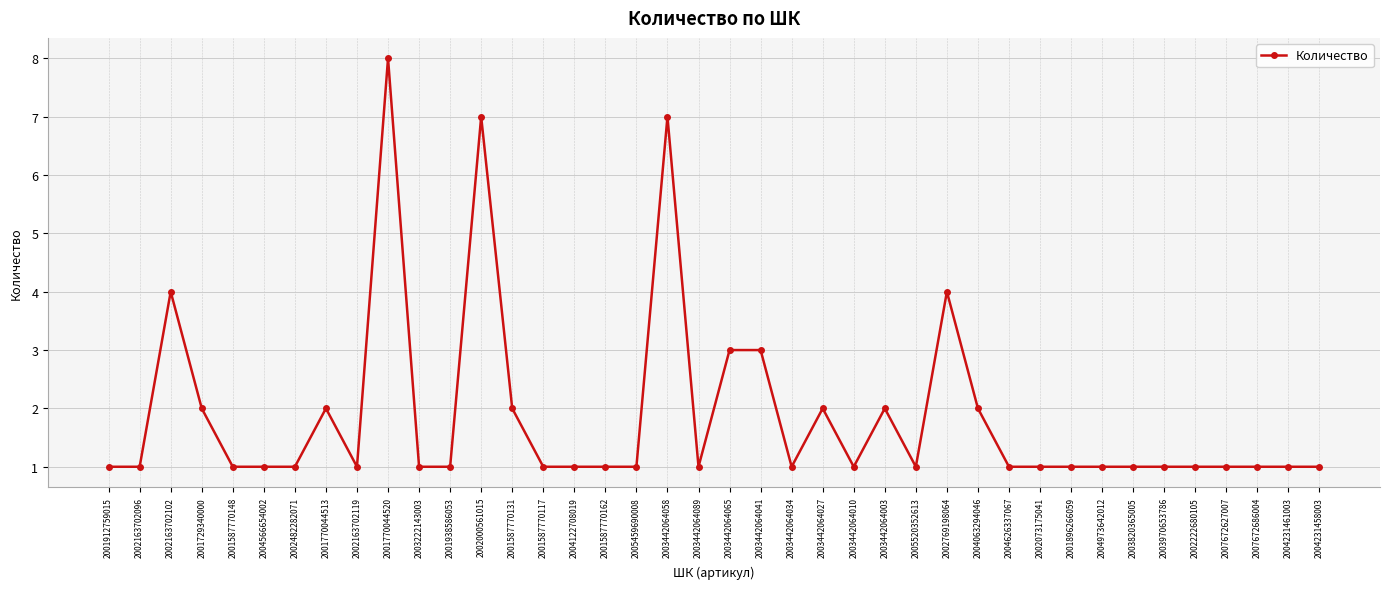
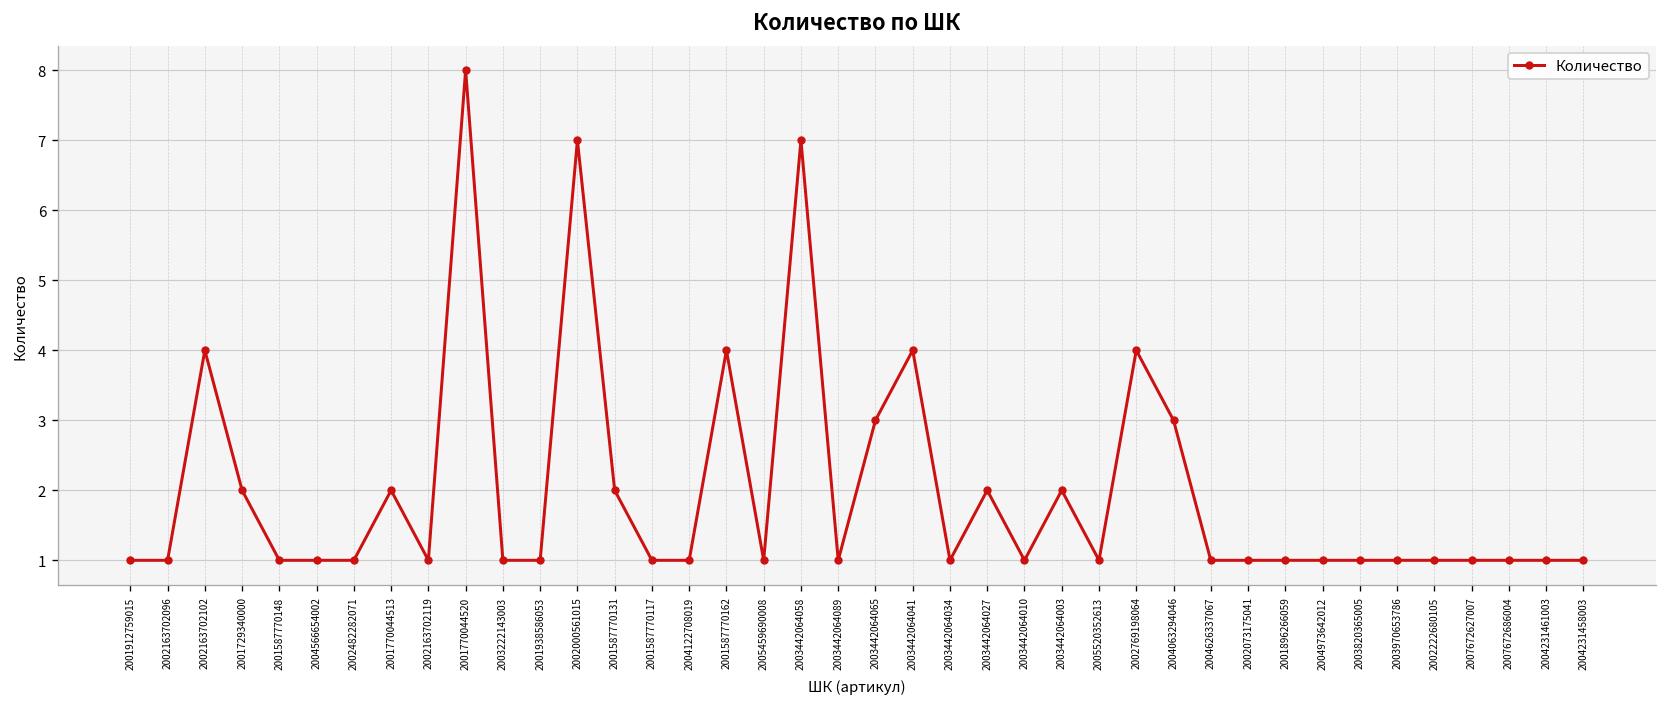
  {
    "2001912759015": 1,
    "2002163702096": 1,
    "2002163702102": 4,
    "2001729340000": 2,
    "2001587770148": 1,
    "2004566654002": 1,
    "2002482282071": 1,
    "2001770044513": 2,
    "2002163702119": 1,
    "2001770044520": 8,
    "2003222143003": 1,
    "2001938586053": 1,
    "2002000561015": 7,
    "2001587770131": 2,
    "2001587770117": 1,
    "2004122708019": 1,
-   "2001587770162": 1,
+   "2001587770162": 4,
    "2005459690008": 1,
    "2003442064058": 7,
    "2003442064089": 1,
    "2003442064065": 3,
-   "2003442064041": 3,
+   "2003442064041": 4,
    "2003442064034": 1,
    "2003442064027": 2,
    "2003442064010": 1,
    "2003442064003": 2,
    "2005520352613": 1,
    "2002769198064": 4,
-   "2004063294046": 2,
+   "2004063294046": 3,
    "2004626337067": 1,
    "2002073175041": 1,
    "2001896266059": 1,
    "2004973642012": 1,
    "2003820365005": 1,
    "2003970653786": 1,
    "2002222680105": 1,
    "2007672627007": 1,
    "2007672686004": 1,
    "2004231461003": 1,
    "2004231458003": 1
  }
